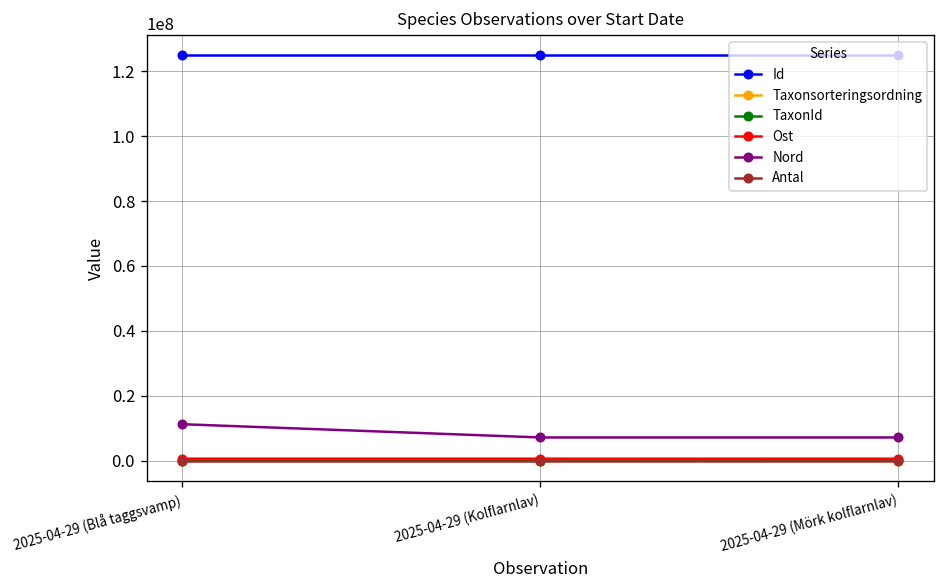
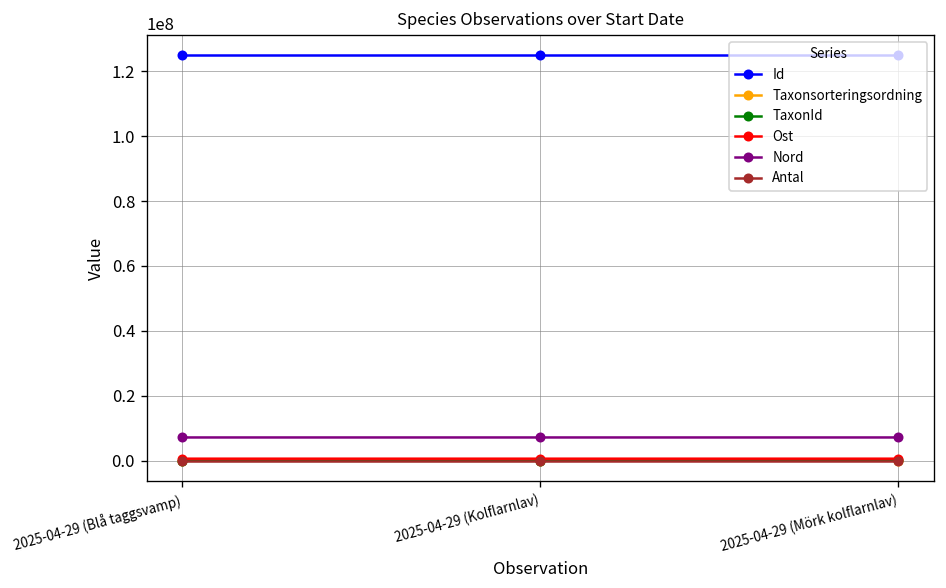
  {
    "Id": {
      "2025-04-29 (Blå taggsvamp)": 125000000,
      "2025-04-29 (Kolflarnlav)": 125000000
    },
    "Nord": {
-     "2025-04-29 (Blå taggsvamp)": 11000000,
+     "2025-04-29 (Blå taggsvamp)": 7000000,
      "2025-04-29 (Kolflarnlav)": 7000000,
      "2025-04-29 (Mörk kolflarnlav)": 7000000
    }
  }
